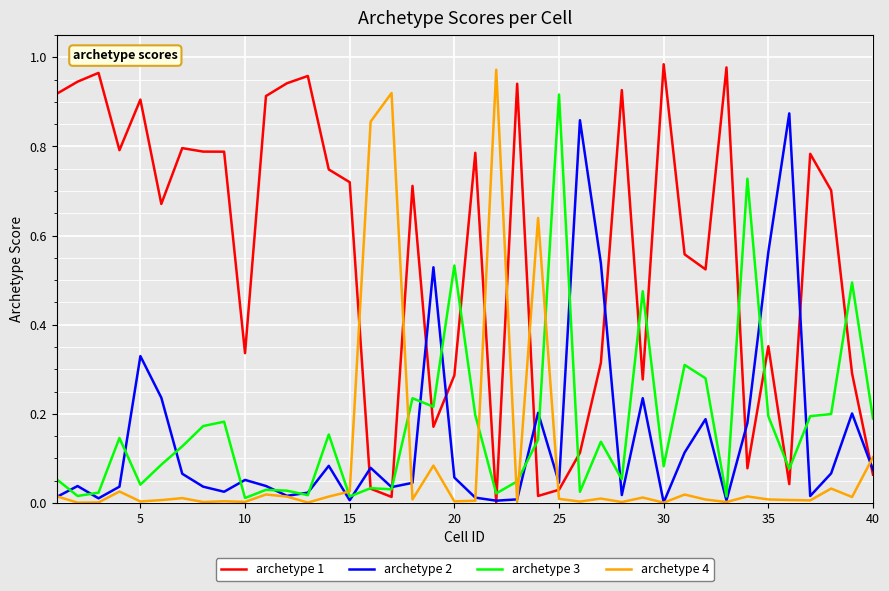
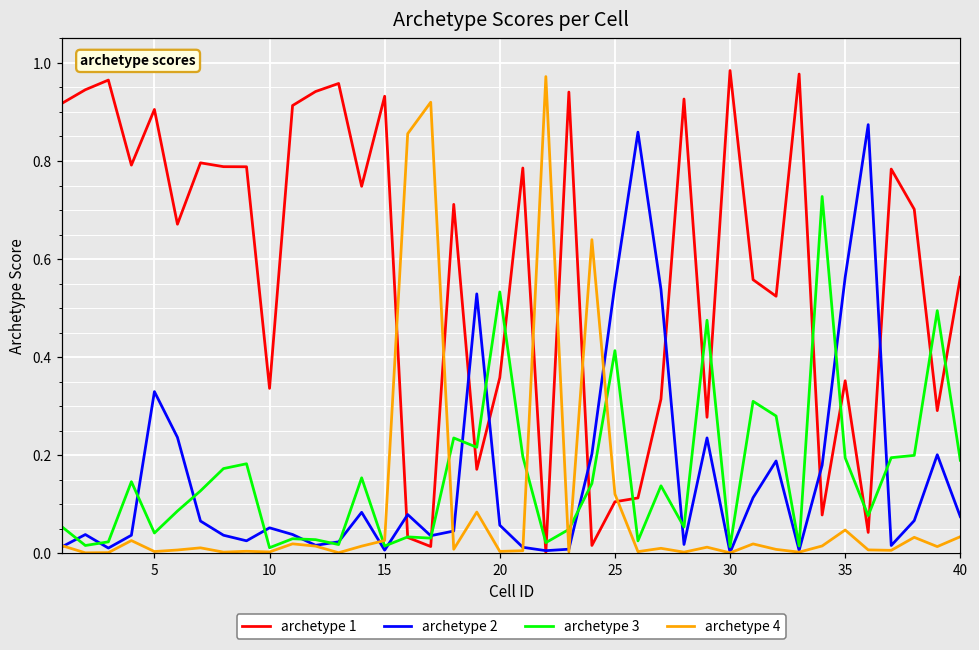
  {
    "archetype 1": {
      "5": 0.91,
      "10": 0.34,
-     "15": 0.72,
-     "20": 0.29,
-     "25": 0.03,
+     "15": 0.93,
+     "20": 0.36,
+     "25": 0.10,
      "30": 0.98,
      "35": 0.35,
-     "40": 0.06
+     "40": 0.56
    },
    "archetype 2": {
      "5": 0.33,
      "10": 0.05,
      "15": 0.01,
      "20": 0.06,
-     "25": 0.05,
+     "25": 0.55,
      "35": 0.56,
      "40": 0.07
    },
    "archetype 3": {
      "5": 0.04,
      "10": 0.01,
      "15": 0.01,
      "20": 0.53,
-     "25": 0.92,
-     "30": 0.08,
+     "25": 0.41,
+     "30": 0.01,
      "35": 0.19,
      "40": 0.19
    },
    "archetype 4": {
      "5": 0.00,
      "10": 0.00,
      "15": 0.03,
      "20": 0.00,
-     "25": 0.01,
-     "35": 0.01,
-     "40": 0.10
+     "25": 0.12,
+     "35": 0.05,
+     "40": 0.03
    }
  }
